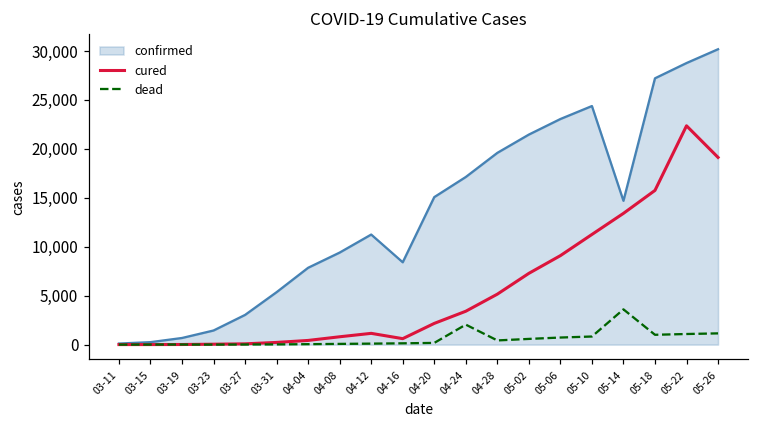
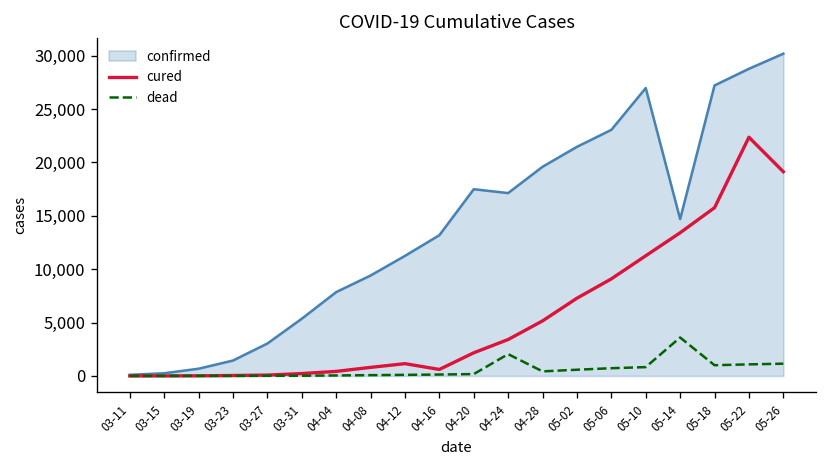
  {
    "confirmed": {
      "03-19": "1,000",
      "03-23": "1,000",
      "03-27": "3,000",
      "03-31": "5,000",
      "04-04": "8,000",
      "04-08": "9,000",
      "04-12": "11,000",
-     "04-16": "8,000",
-     "04-20": "15,000",
+     "04-16": "13,000",
+     "04-20": "17,000",
      "04-24": "17,000",
      "04-28": "20,000",
      "05-02": "21,000",
      "05-06": "23,000",
-     "05-10": "24,000",
+     "05-10": "27,000",
      "05-14": "15,000",
      "05-18": "27,000",
      "05-22": "29,000",
      "05-26": "30,000"
    },
    "cured": {
      "04-04": "0",
      "04-08": "1,000",
      "04-12": "1,000",
      "04-16": "1,000",
      "04-20": "2,000",
      "04-24": "3,000",
      "04-28": "5,000",
      "05-02": "7,000",
      "05-06": "9,000",
      "05-10": "11,000",
      "05-14": "13,000",
      "05-18": "16,000",
      "05-22": "22,000",
      "05-26": "19,000"
    },
    "dead": {
      "04-04": "0",
      "04-08": "0",
      "04-12": "0",
      "04-16": "0",
      "04-20": "0",
      "04-24": "2,000",
      "04-28": "0",
      "05-02": "1,000",
      "05-06": "1,000",
      "05-10": "1,000",
      "05-14": "4,000",
      "05-18": "1,000",
      "05-22": "1,000",
      "05-26": "1,000"
    }
  }
